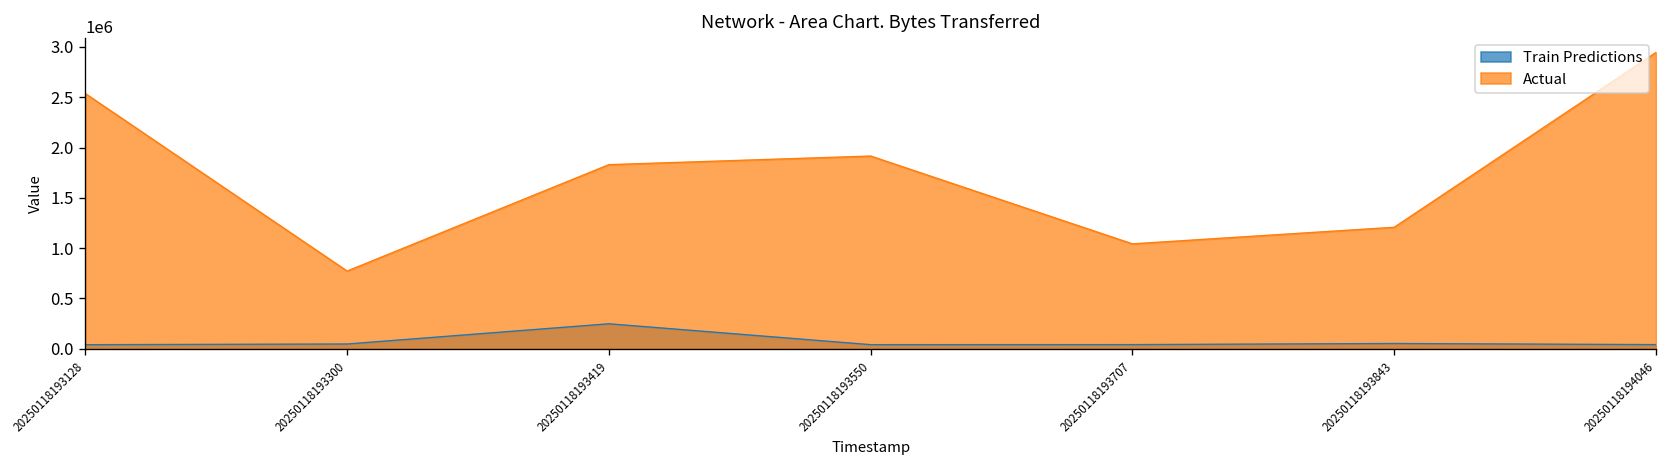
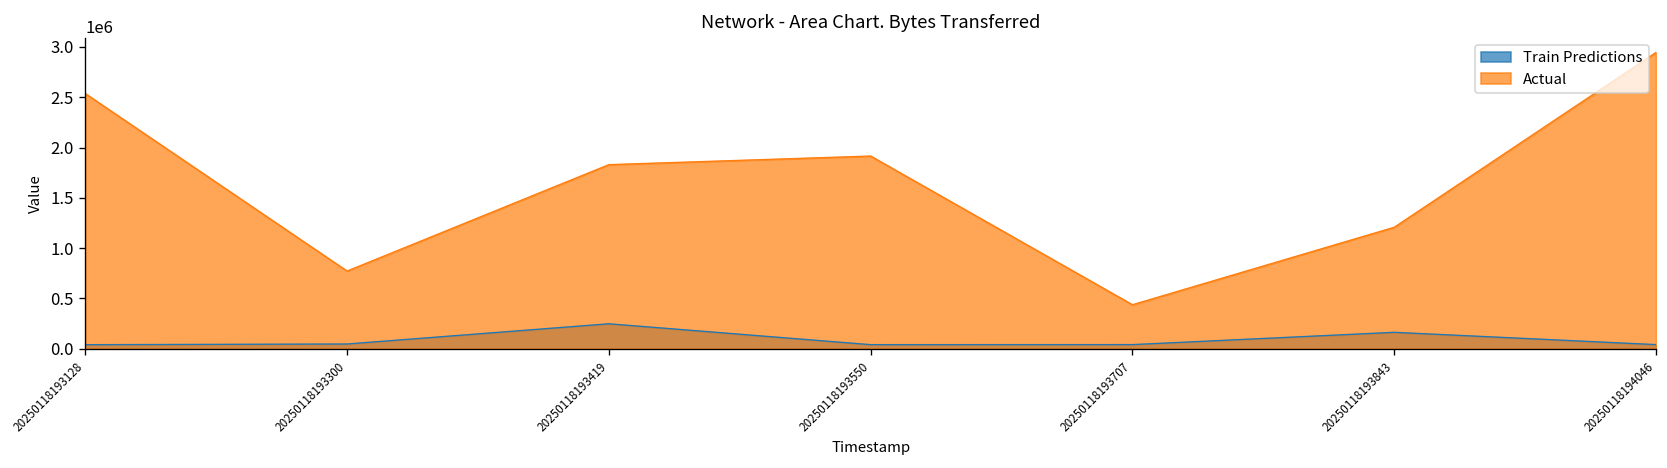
  {
    "Train Predictions": {
      "20250118193128": 0,
      "20250118193300": 0,
      "20250118193419": 200000,
      "20250118193550": 0,
      "20250118193707": 0,
-     "20250118193843": 100000,
+     "20250118193843": 200000,
      "20250118194046": 0
    },
    "Actual": {
      "20250118193128": 2500000,
      "20250118193300": 800000,
      "20250118193419": 1800000,
      "20250118193550": 1900000,
-     "20250118193707": 1000000,
+     "20250118193707": 400000,
      "20250118193843": 1200000,
      "20250118194046": 2900000
    }
  }
